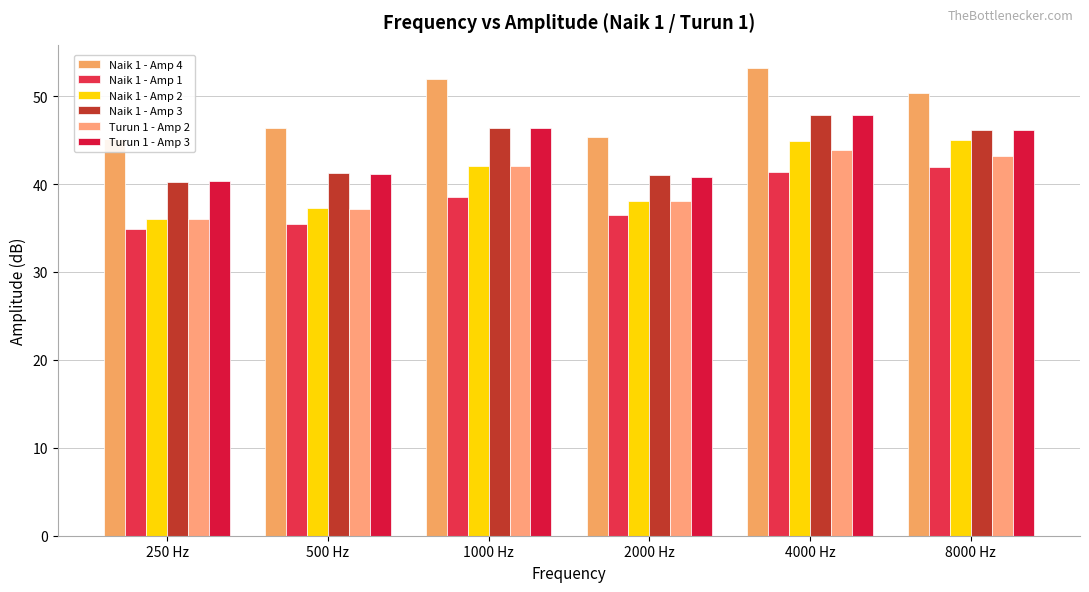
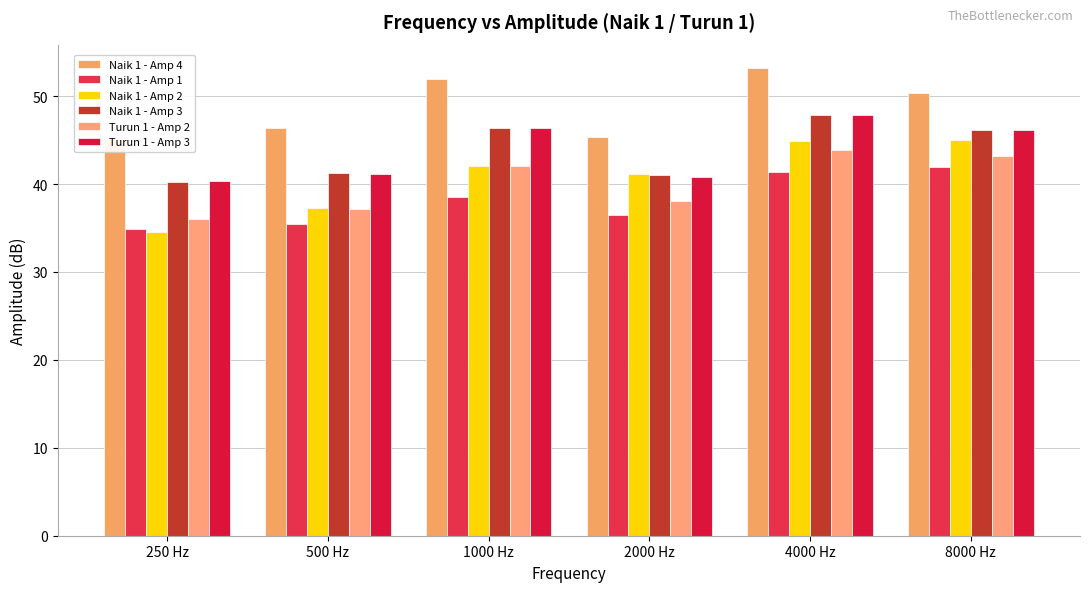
  {
    "Naik 1 - Amp 2": {
-     "250 Hz": 36,
+     "250 Hz": 35,
      "500 Hz": 37,
      "1000 Hz": 42,
-     "2000 Hz": 38,
+     "2000 Hz": 41,
      "4000 Hz": 45,
      "8000 Hz": 45
    }
  }
